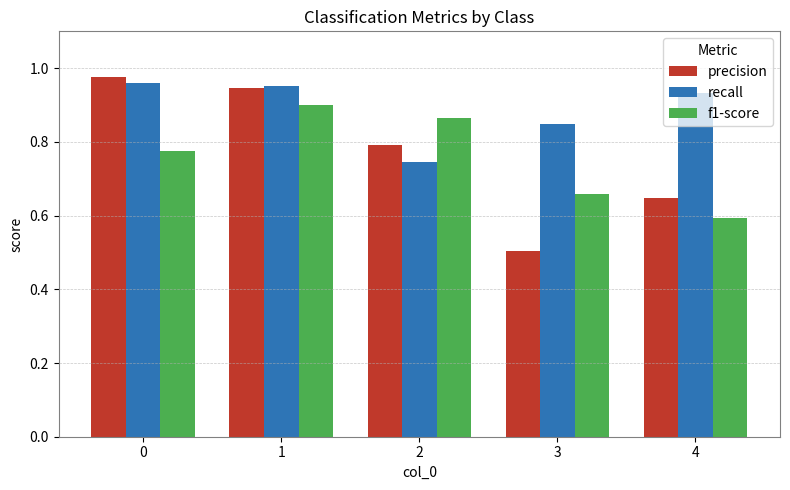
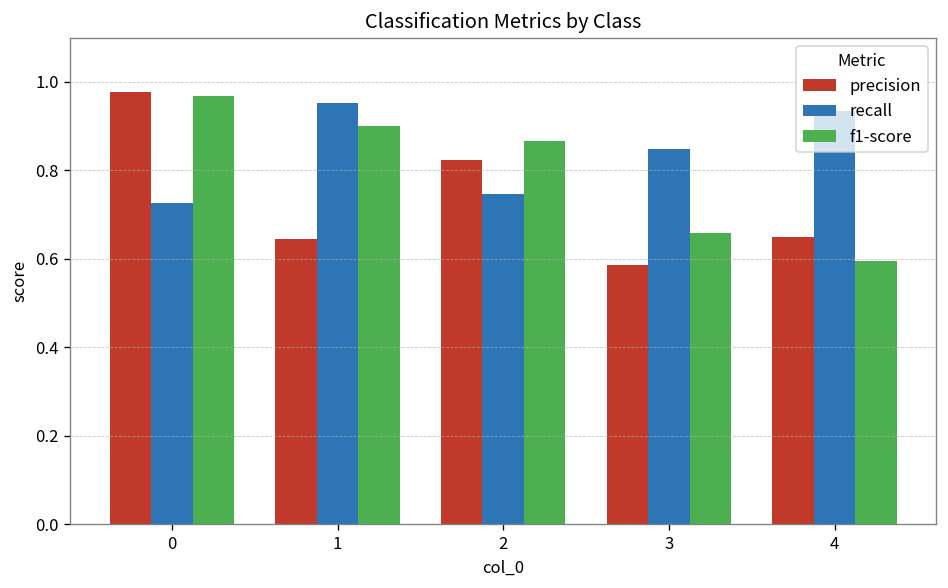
  {
    "precision": {
      "0": 0.98,
-     "1": 0.95,
-     "2": 0.79,
-     "3": 0.50,
+     "1": 0.65,
+     "2": 0.82,
+     "3": 0.59,
      "4": 0.65
    },
    "recall": {
-     "0": 0.96,
+     "0": 0.73,
      "1": 0.95,
      "2": 0.75,
      "3": 0.85
    },
    "f1-score": {
-     "0": 0.78,
+     "0": 0.97,
      "1": 0.90,
      "2": 0.87,
      "3": 0.66,
      "4": 0.59
    }
  }
